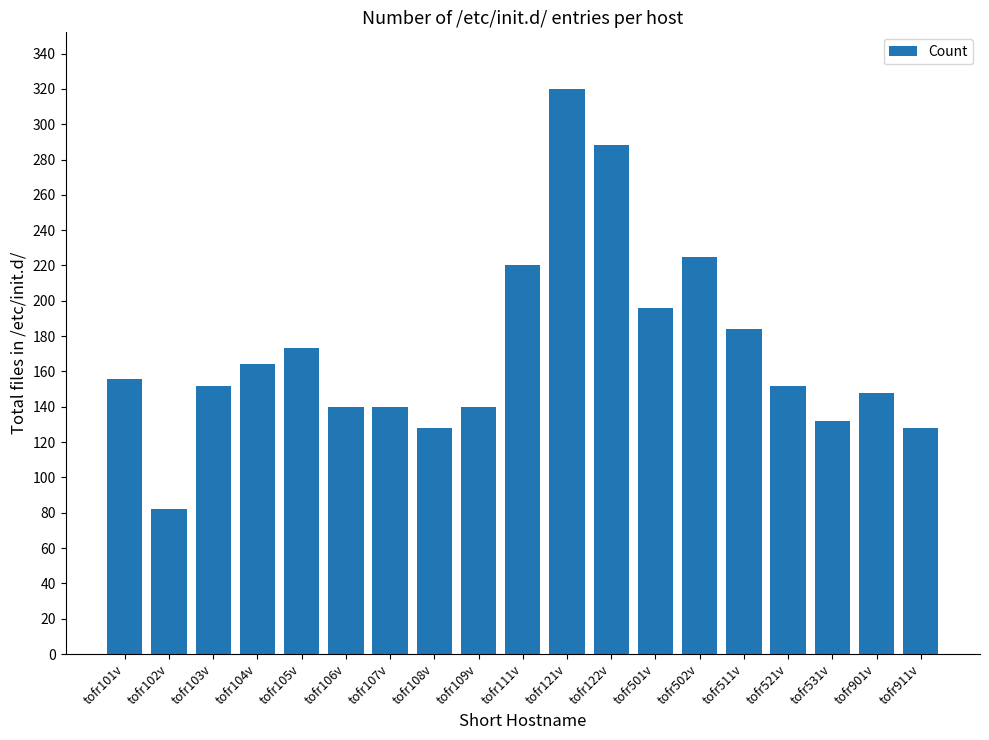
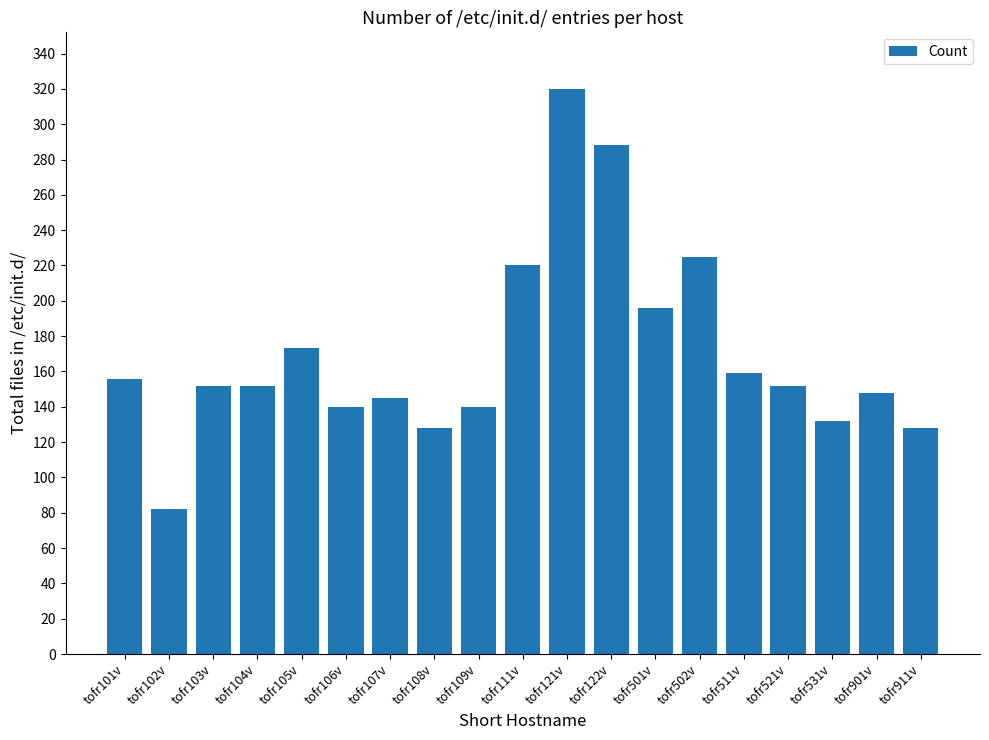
  {
    "tofr101v": 156,
    "tofr102v": 82,
    "tofr103v": 152,
-   "tofr104v": 164,
+   "tofr104v": 152,
    "tofr105v": 173,
    "tofr106v": 140,
-   "tofr107v": 140,
+   "tofr107v": 145,
    "tofr108v": 128,
    "tofr109v": 140,
    "tofr111v": 220,
    "tofr121v": 320,
    "tofr122v": 288,
    "tofr501v": 196,
    "tofr502v": 225,
-   "tofr511v": 184,
+   "tofr511v": 159,
    "tofr521v": 152,
    "tofr531v": 132,
    "tofr901v": 148,
    "tofr911v": 128
  }
